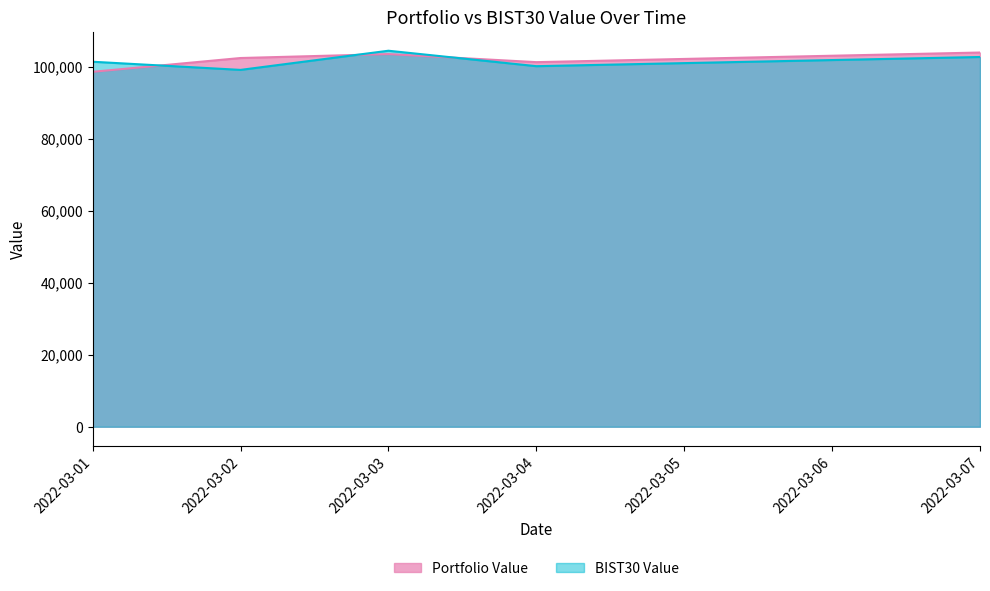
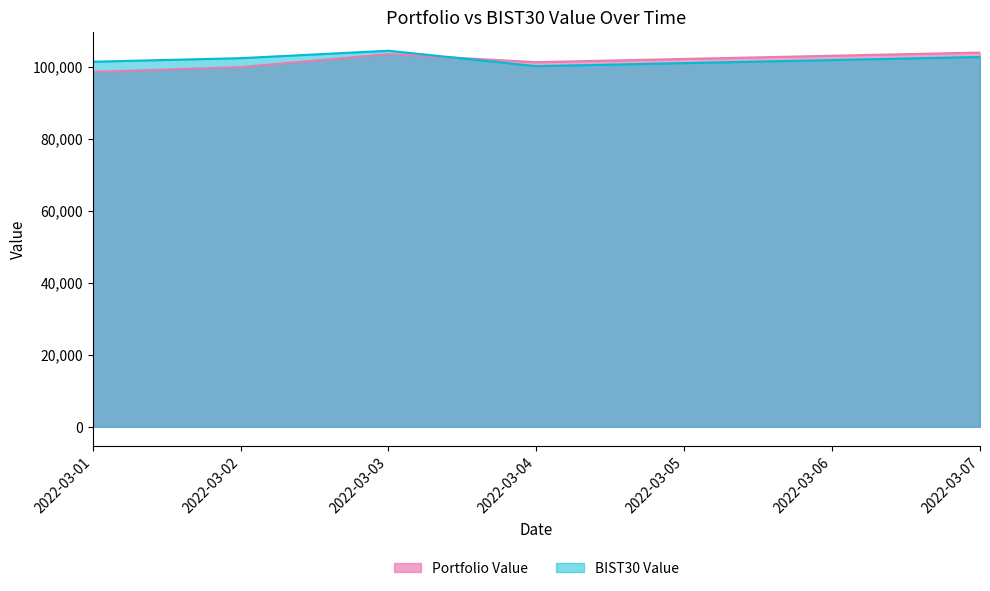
  {
    "Portfolio Value": {
      "2022-03-01": "99,000",
-     "2022-03-02": "102,000",
+     "2022-03-02": "100,000",
      "2022-03-03": "103,000",
      "2022-03-04": "101,000",
      "2022-03-07": "104,000"
    },
    "BIST30 Value": {
      "2022-03-01": "101,000",
-     "2022-03-02": "99,000",
+     "2022-03-02": "102,000",
      "2022-03-03": "104,000",
      "2022-03-04": "100,000",
      "2022-03-07": "103,000"
    }
  }
